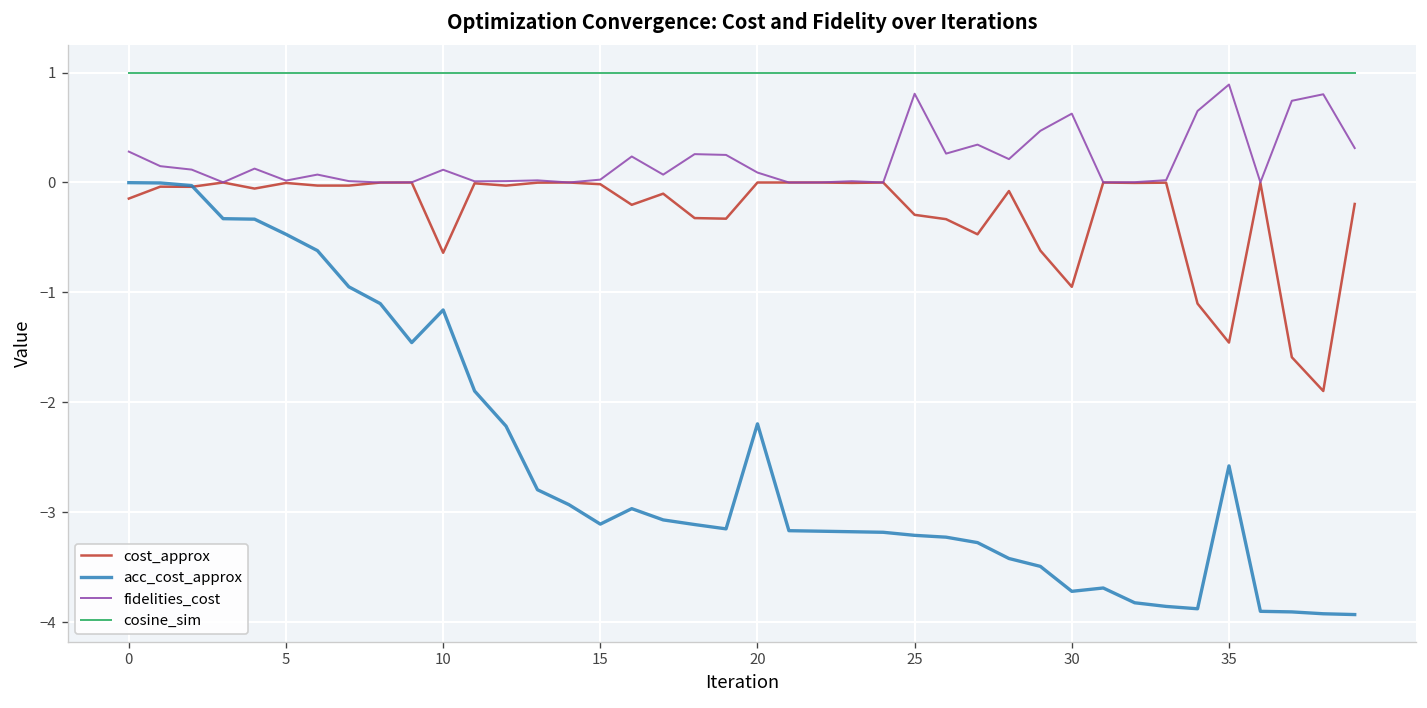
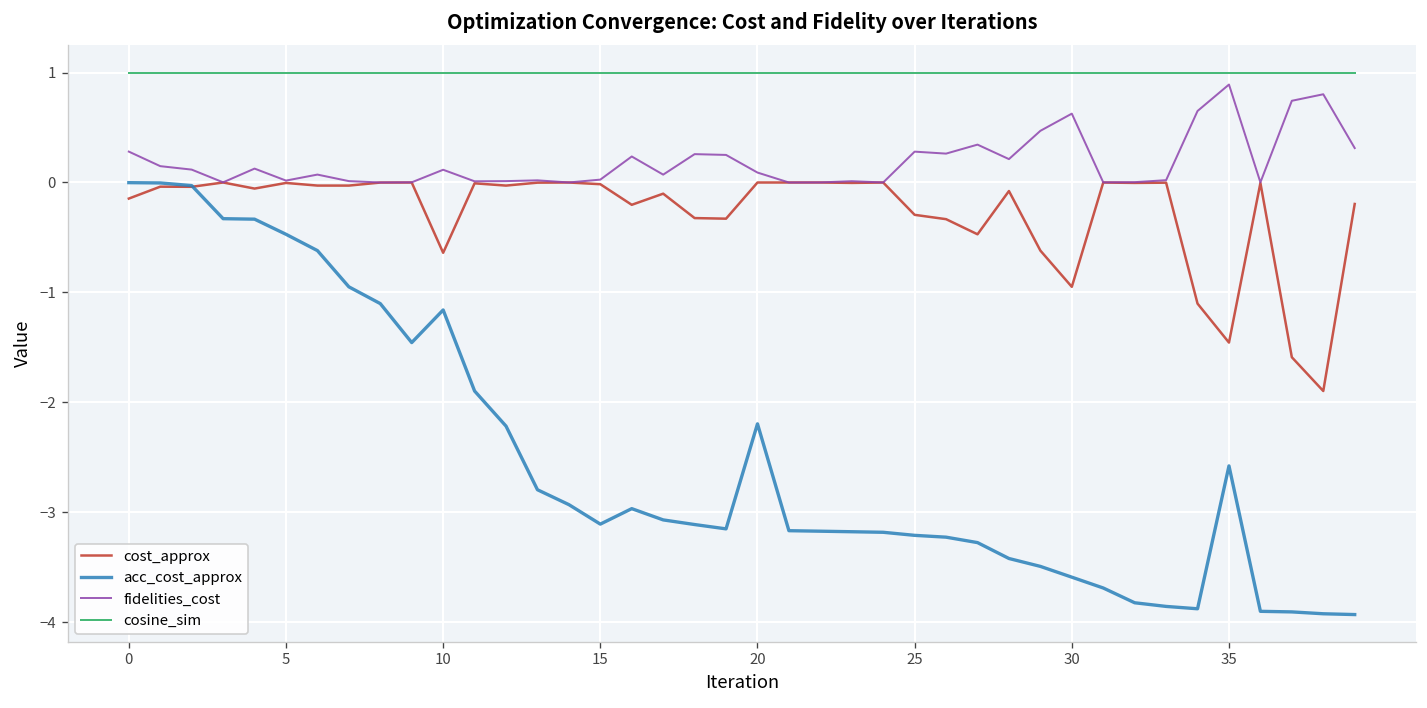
  {
    "cost_approx": {
      "0": -0.1,
      "10": -0.6,
      "15": 0.0,
      "20": 0.0,
      "25": -0.3,
      "30": -0.9,
      "35": -1.5
    },
    "acc_cost_approx": {
      "0": 0.0,
      "5": -0.5,
      "10": -1.2,
      "15": -3.1,
      "20": -2.2,
      "25": -3.2,
-     "30": -3.7,
+     "30": -3.6,
      "35": -2.6
    },
    "fidelities_cost": {
      "0": 0.3,
      "10": 0.1,
      "15": 0.0,
      "20": 0.1,
-     "25": 0.8,
+     "25": 0.3,
      "30": 0.6,
      "35": 0.9
    },
    "cosine_sim": {
      "0": 1.0,
      "5": 1.0,
      "10": 1.0,
      "15": 1.0,
      "20": 1.0,
      "25": 1.0,
      "30": 1.0,
      "35": 1.0
    }
  }
